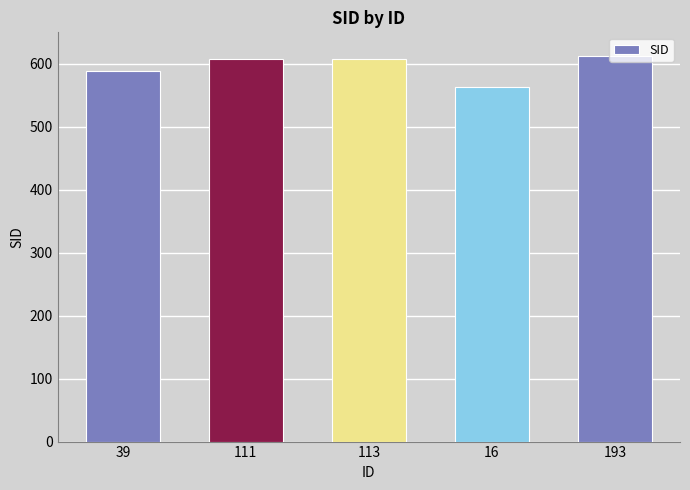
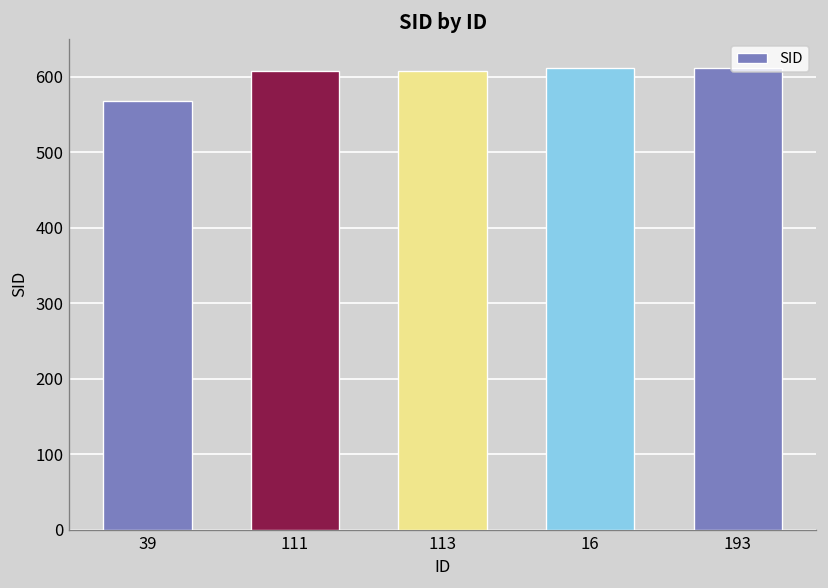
  {
-   "39": 590,
+   "39": 570,
    "111": 610,
    "113": 610,
-   "16": 560
+   "16": 610
  }
